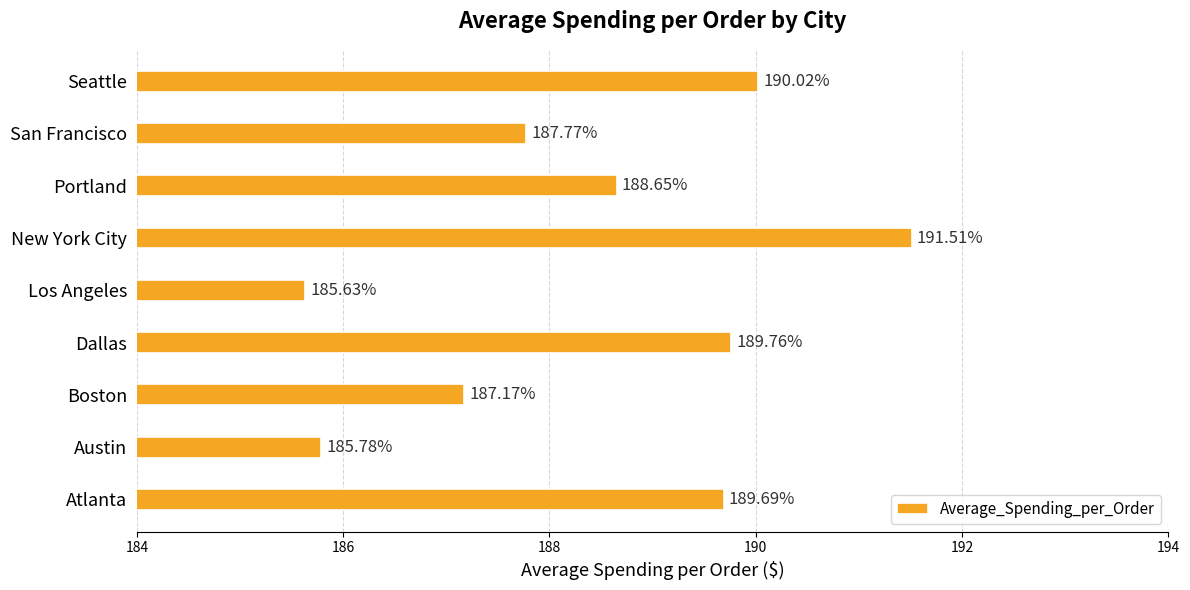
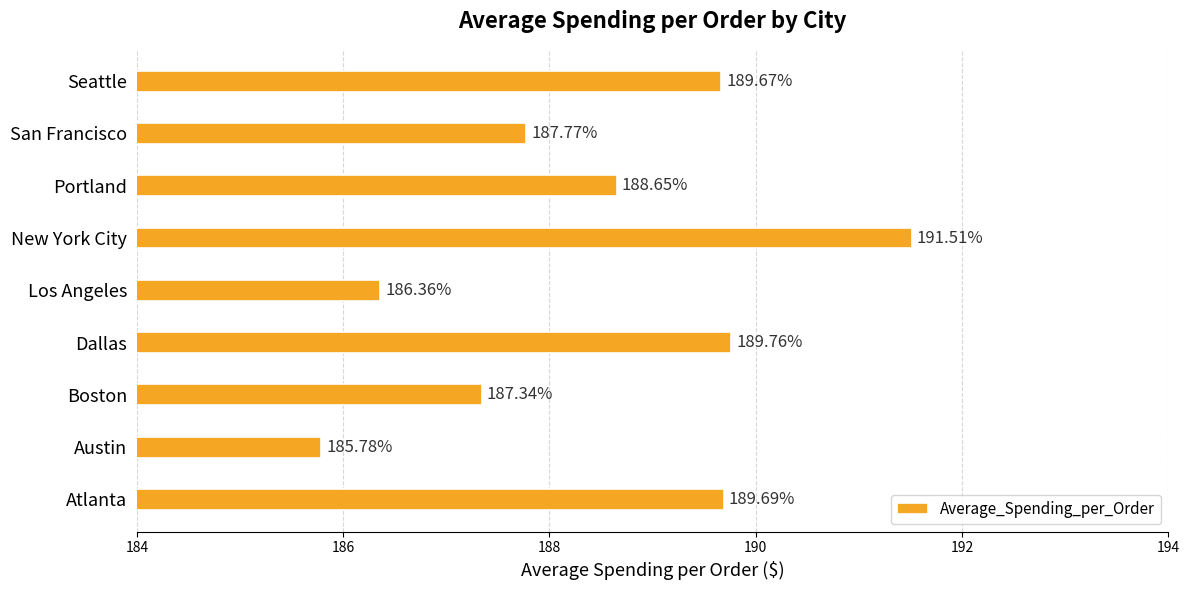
  {
-   "Seattle": "190.02%",
+   "Seattle": "189.67%",
    "San Francisco": "187.77%",
    "Portland": "188.65%",
    "New York City": "191.51%",
-   "Los Angeles": "185.63%",
+   "Los Angeles": "186.36%",
    "Dallas": "189.76%",
-   "Boston": "187.17%",
+   "Boston": "187.34%",
    "Austin": "185.78%",
    "Atlanta": "189.69%"
  }
